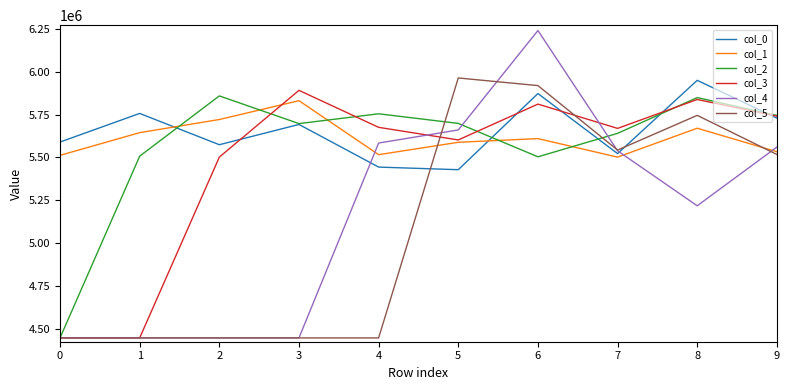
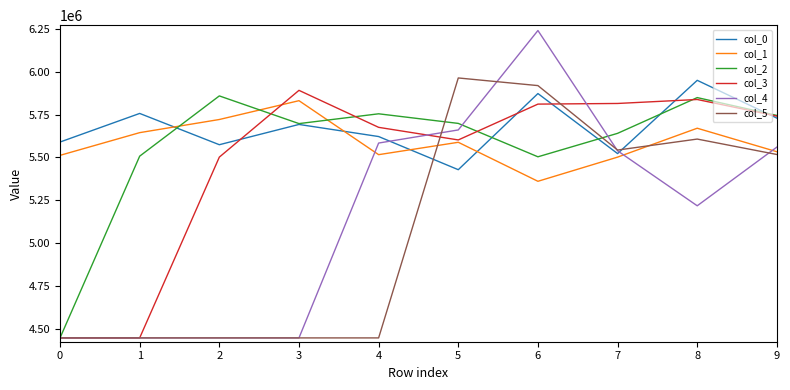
  {
    "col_0": {
      "0": 5590000,
      "1": 5760000,
      "2": 5570000,
-     "4": 5440000,
+     "4": 5620000,
      "5": 5430000,
      "6": 5870000,
      "7": 5520000,
      "8": 5950000
    },
    "col_1": {
      "0": 5510000,
      "1": 5640000,
      "2": 5720000,
      "3": 5830000,
      "4": 5520000,
-     "6": 5610000,
+     "6": 5360000,
      "7": 5500000,
      "8": 5670000,
      "9": 5530000
    },
    "col_2": {
      "1": 5510000,
      "2": 5860000,
      "4": 5750000,
      "5": 5700000,
      "6": 5500000,
      "7": 5640000
    },
    "col_3": {
      "2": 5500000,
      "3": 5890000,
      "4": 5680000,
      "6": 5810000,
-     "7": 5670000
+     "7": 5810000
    },
    "col_4": {
      "4": 5580000,
      "5": 5660000,
      "6": 6240000,
      "8": 5220000,
      "9": 5560000
    },
    "col_5": {
      "4": 4450000,
      "5": 5960000,
      "6": 5920000,
-     "8": 5750000,
+     "8": 5610000,
      "9": 5520000
    }
  }
